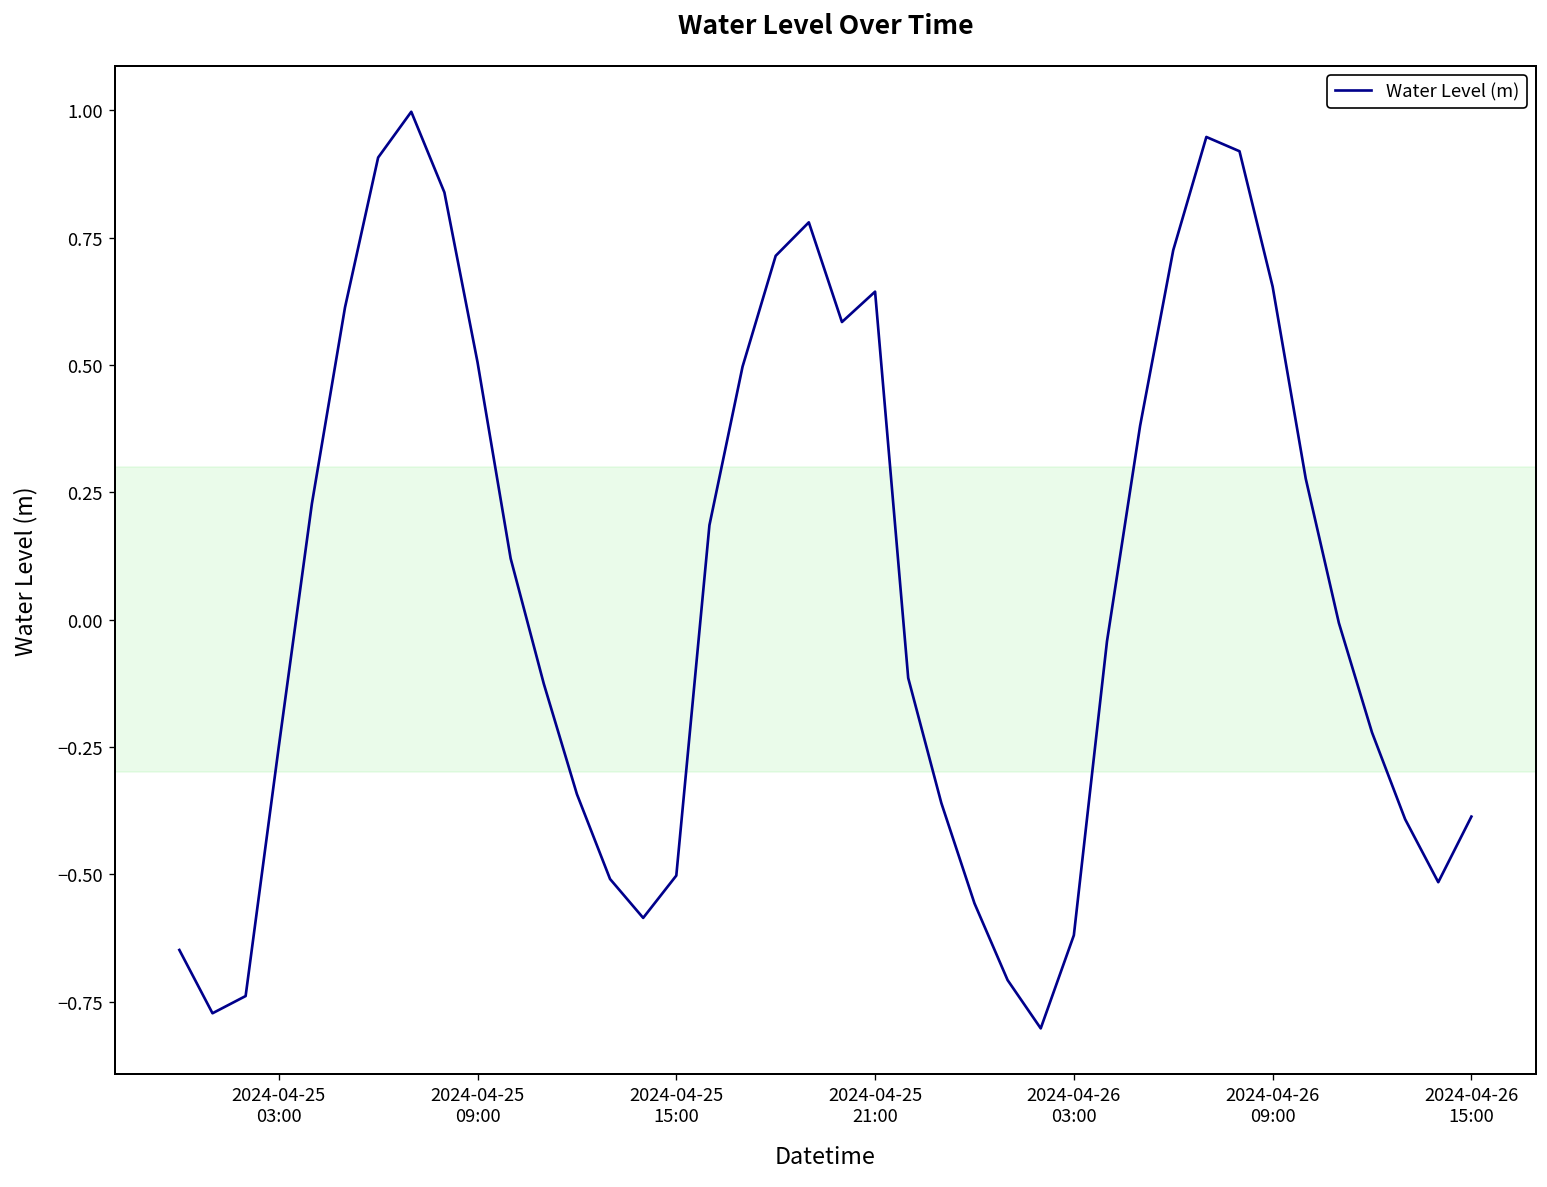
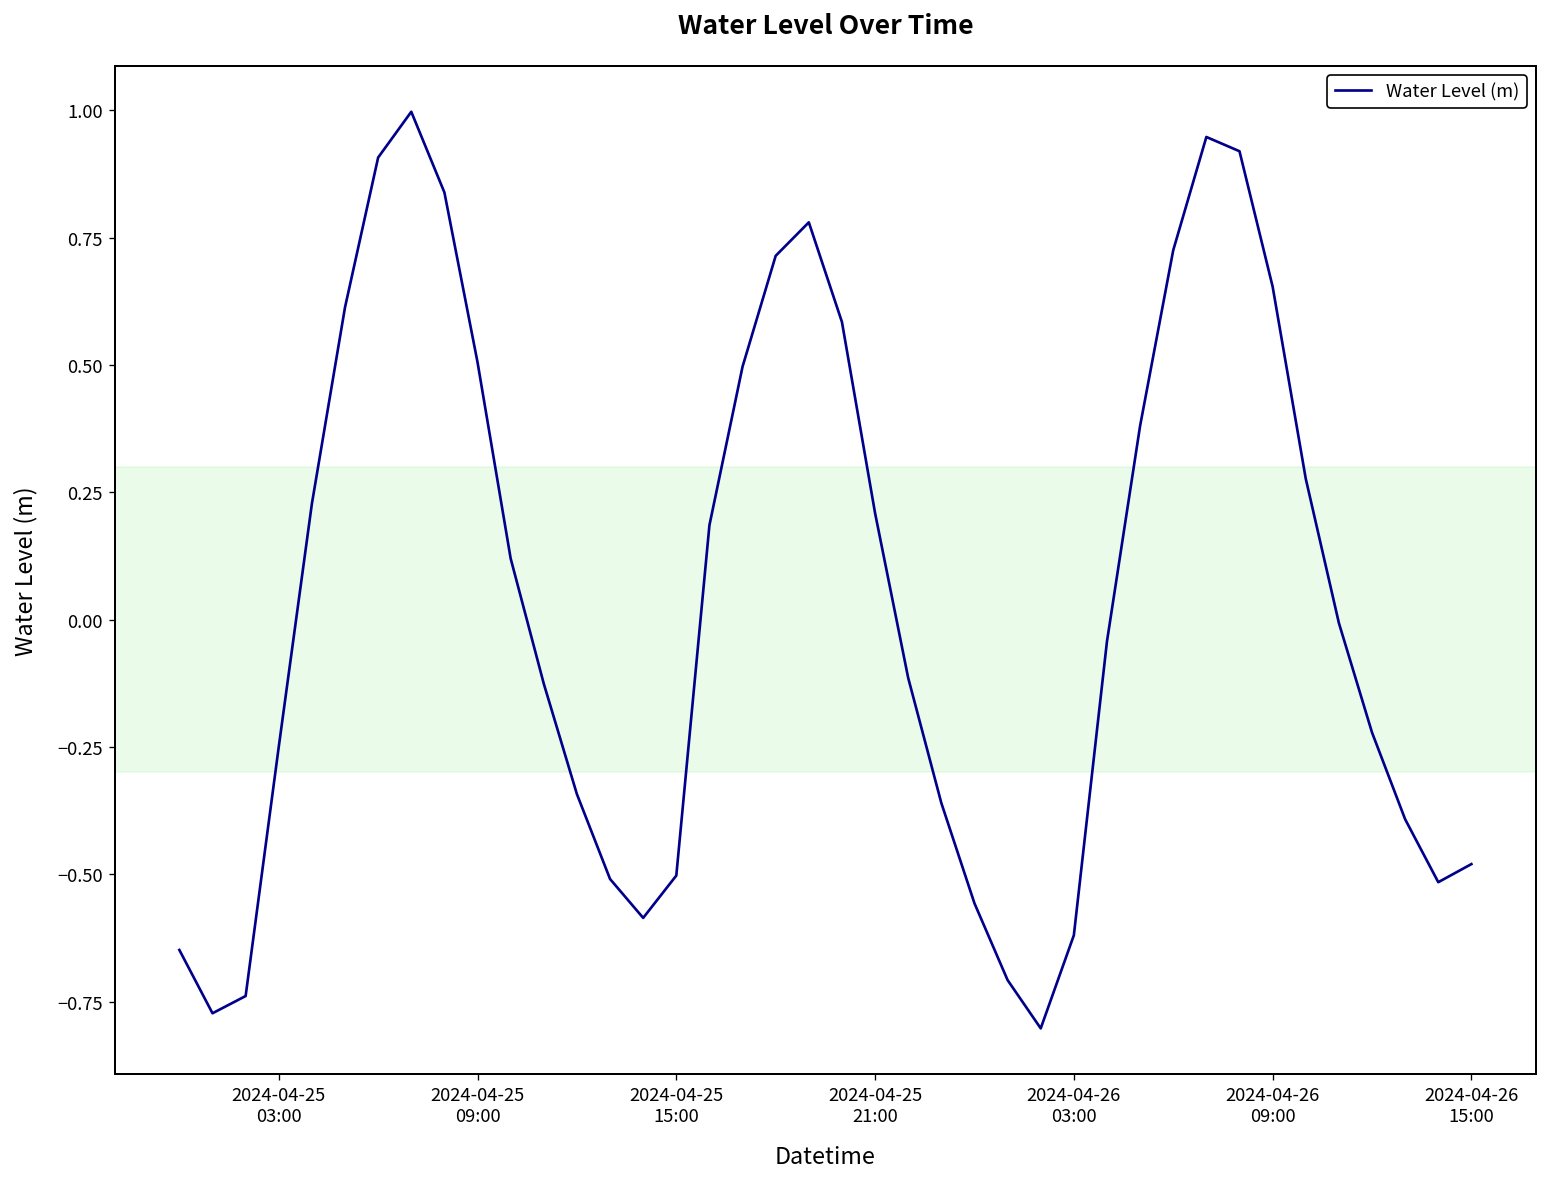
  {
    "2024-04-25 03:00": -0.25,
    "2024-04-25 09:00": 0.51,
    "2024-04-25 15:00": -0.50,
-   "2024-04-25 21:00": 0.64,
+   "2024-04-25 21:00": 0.21,
    "2024-04-26 03:00": -0.62,
    "2024-04-26 09:00": 0.65,
-   "2024-04-26 15:00": -0.39
+   "2024-04-26 15:00": -0.48
  }
